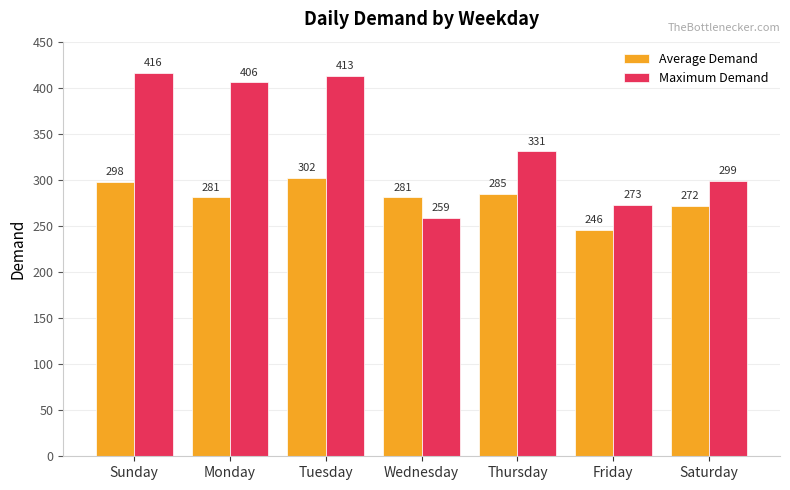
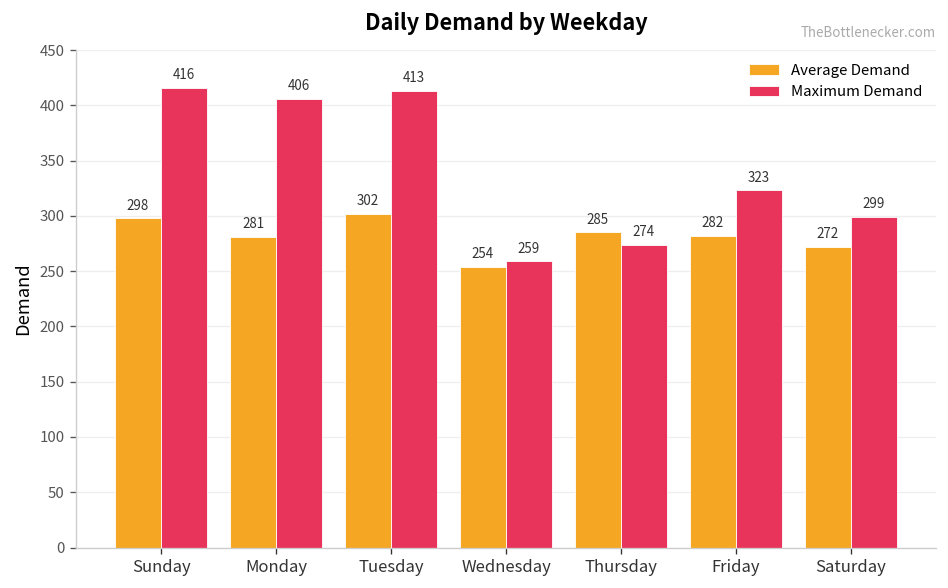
  {
    "Average Demand": {
      "Sunday": 298,
      "Monday": 281,
      "Tuesday": 302,
-     "Wednesday": 281,
+     "Wednesday": 254,
      "Thursday": 285,
-     "Friday": 246,
+     "Friday": 282,
      "Saturday": 272
    },
    "Maximum Demand": {
      "Sunday": 416,
      "Monday": 406,
      "Tuesday": 413,
      "Wednesday": 259,
-     "Thursday": 331,
-     "Friday": 273,
+     "Thursday": 274,
+     "Friday": 323,
      "Saturday": 299
    }
  }
